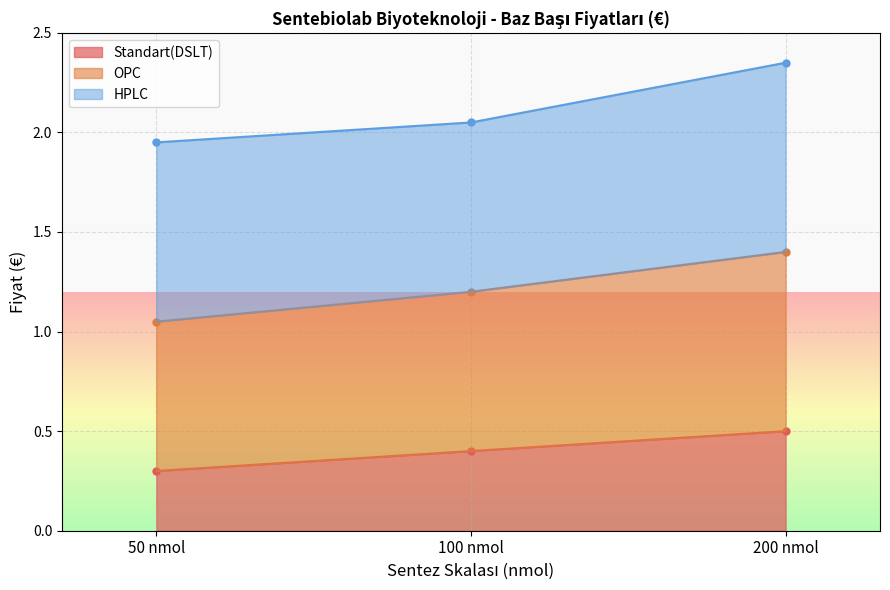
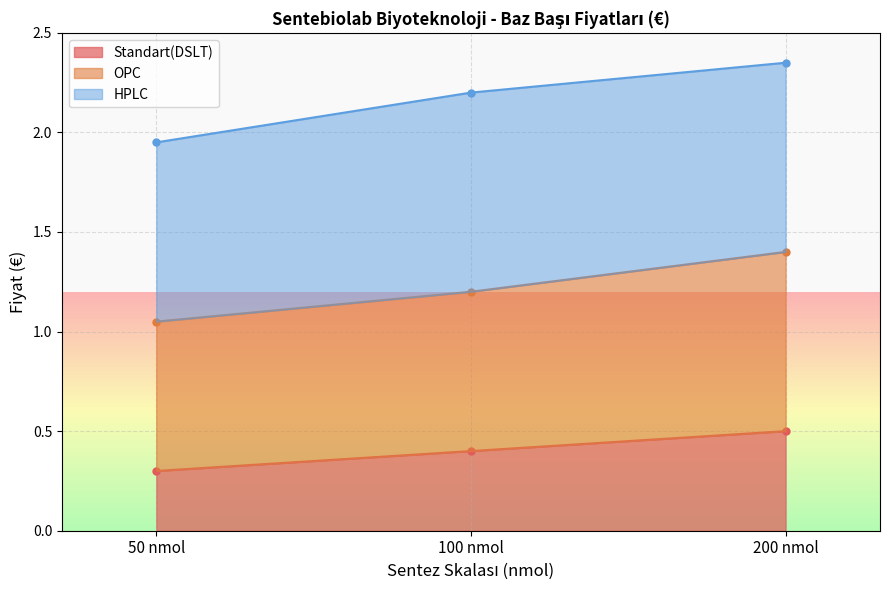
  {
    "HPLC": {
      "50 nmol": 0.90,
-     "100 nmol": 0.85,
+     "100 nmol": 1.00,
      "200 nmol": 0.95
    }
  }
